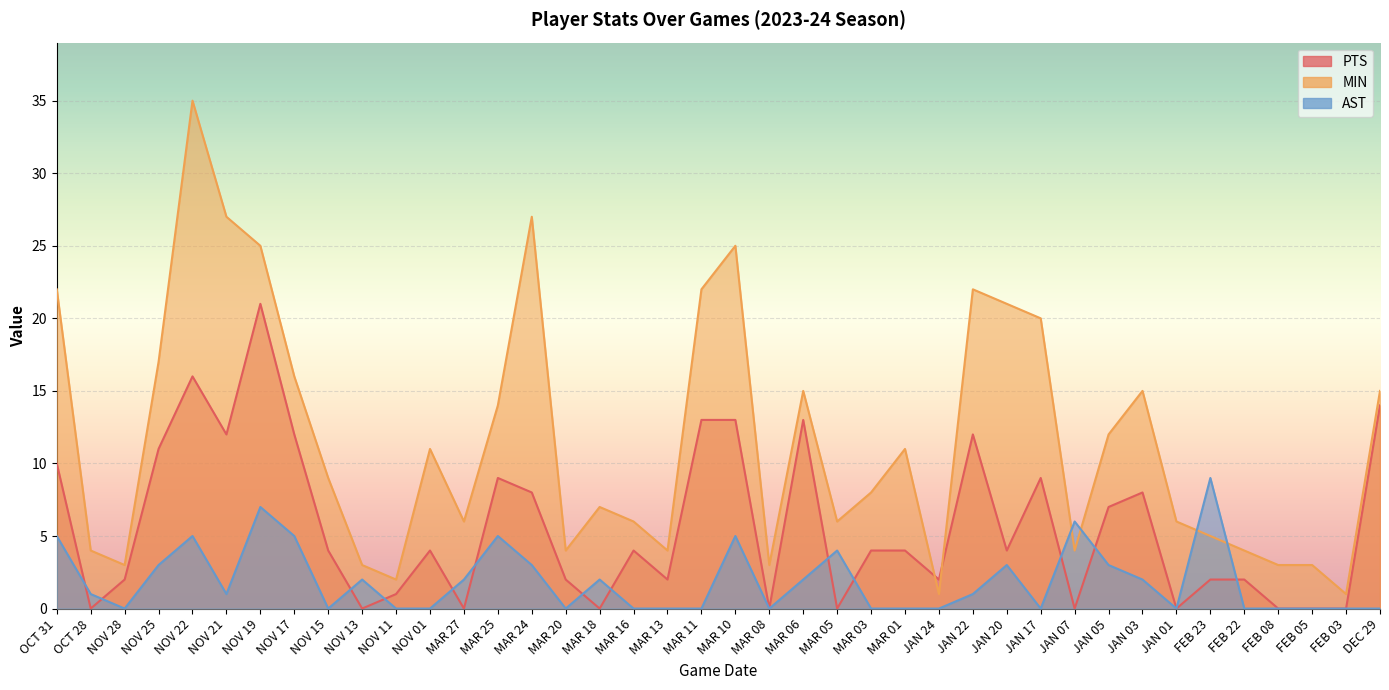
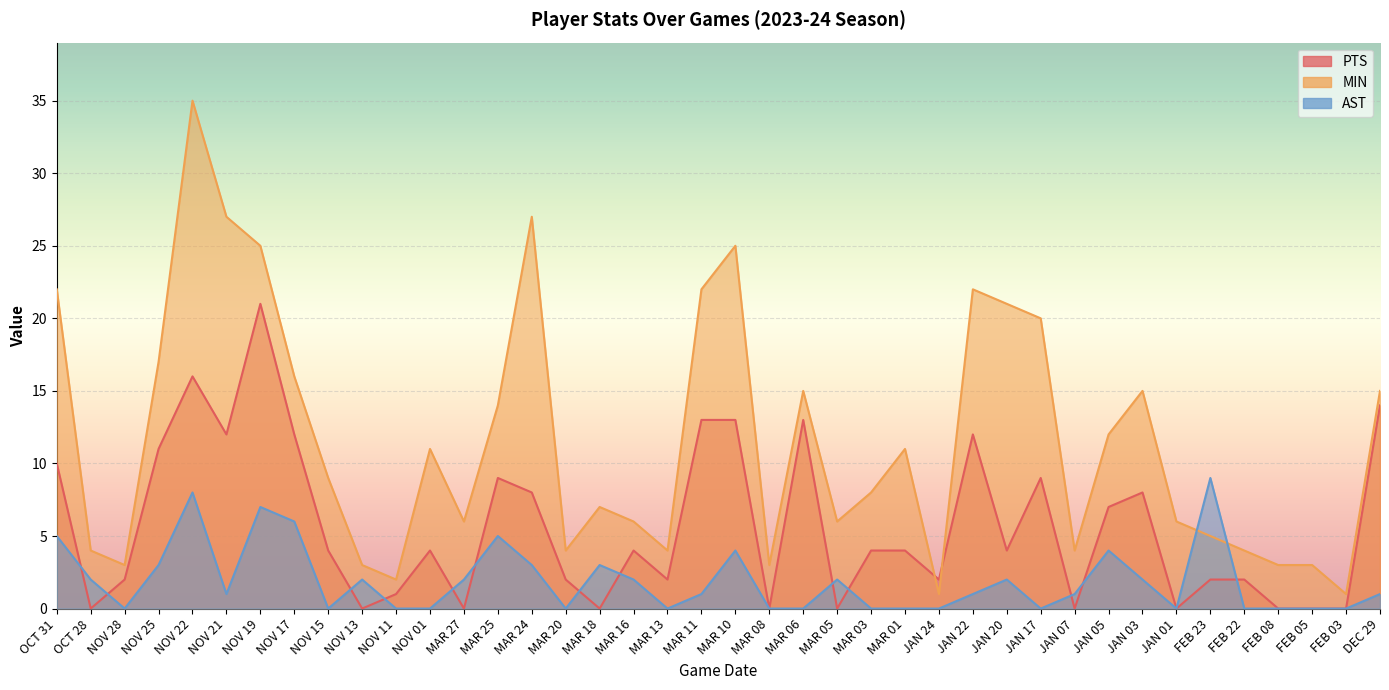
  {
    "AST": {
      "OCT 31": 5,
-     "OCT 28": 1,
+     "OCT 28": 2,
      "NOV 28": 0,
      "NOV 25": 3,
-     "NOV 22": 5,
+     "NOV 22": 8,
      "NOV 21": 1,
      "NOV 19": 7,
-     "NOV 17": 5,
+     "NOV 17": 6,
      "NOV 15": 0,
      "NOV 13": 2,
      "NOV 11": 0,
      "NOV 01": 0,
      "MAR 27": 2,
      "MAR 25": 5,
      "MAR 24": 3,
      "MAR 20": 0,
-     "MAR 18": 2,
-     "MAR 16": 0,
+     "MAR 18": 3,
+     "MAR 16": 2,
      "MAR 13": 0,
-     "MAR 11": 0,
-     "MAR 10": 5,
-     "MAR 06": 2,
-     "MAR 05": 4,
+     "MAR 11": 1,
+     "MAR 10": 4,
+     "MAR 06": 0,
+     "MAR 05": 2,
      "MAR 03": 0,
      "MAR 01": 0,
      "JAN 24": 0,
      "JAN 22": 1,
-     "JAN 20": 3,
+     "JAN 20": 2,
      "JAN 17": 0,
-     "JAN 07": 6,
-     "JAN 05": 3,
+     "JAN 07": 1,
+     "JAN 05": 4,
      "JAN 03": 2,
      "FEB 23": 9,
      "FEB 22": 0,
-     "DEC 29": 0
+     "DEC 29": 1
    }
  }
